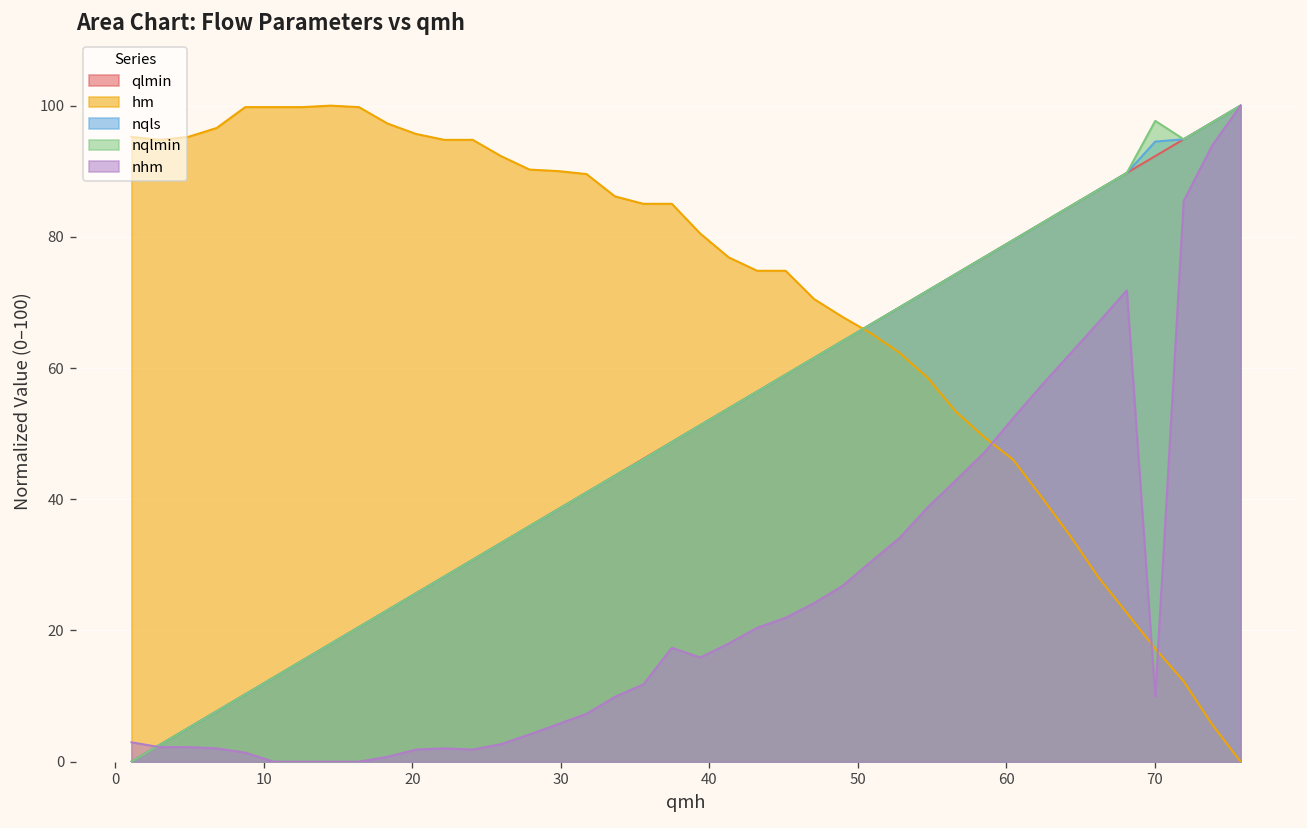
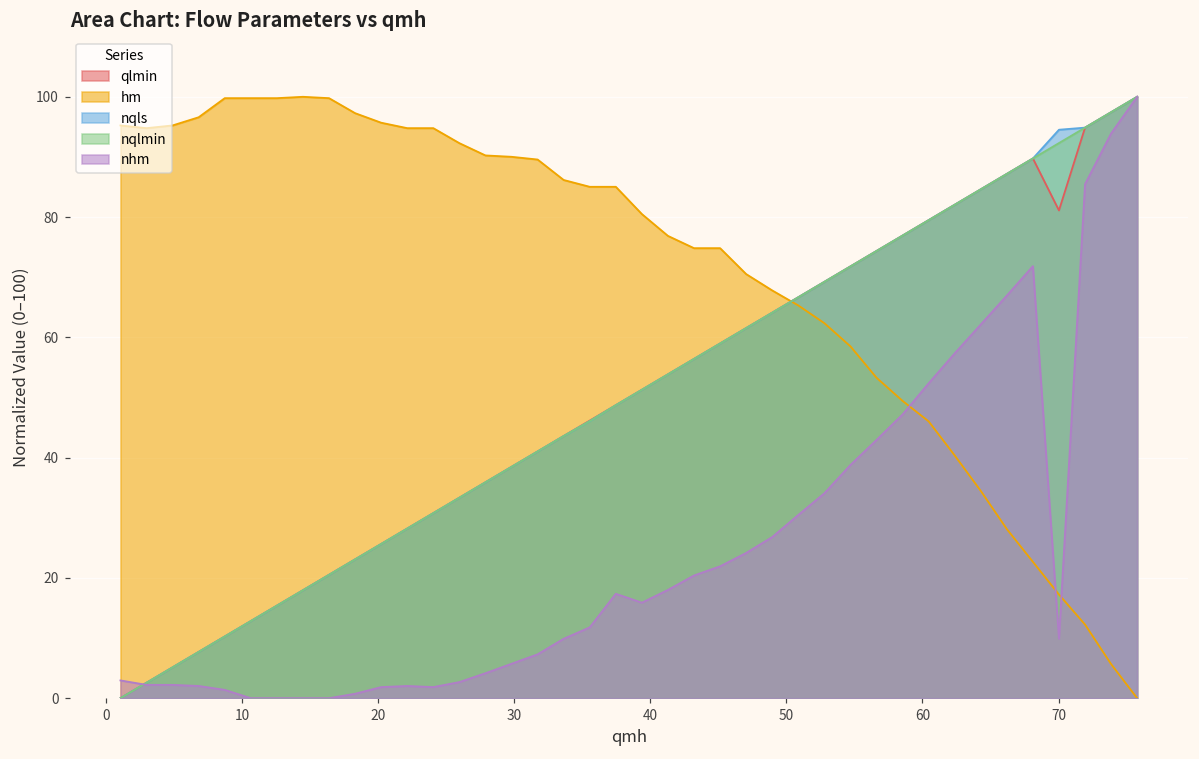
  {
    "qlmin": {
-     "70": 92
+     "70": 81
    },
    "hm": {
      "70": 17
    },
    "nqls": {
      "70": 95
    },
    "nqlmin": {
-     "70": 98
+     "70": 92
    },
    "nhm": {
      "70": 10
    }
  }
